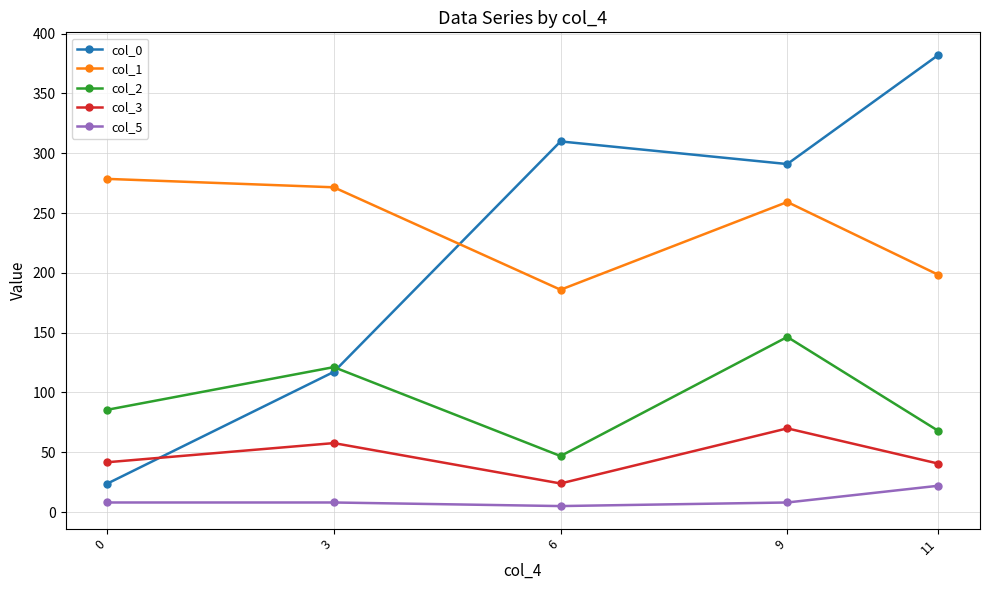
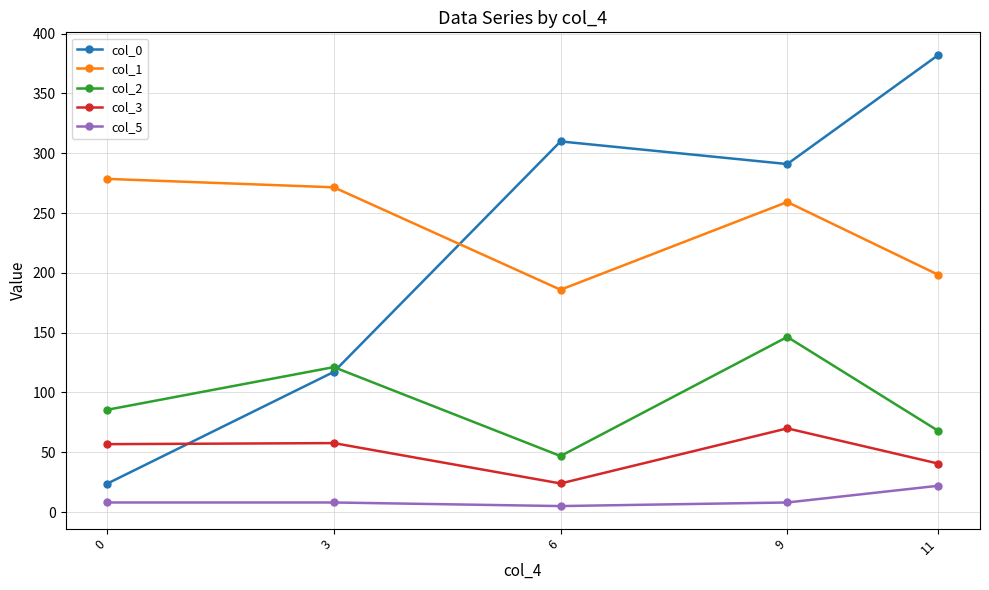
  {
    "col_0": {
      "0": 24,
      "3": 117,
      "6": 310,
      "9": 291,
      "11": 382
    },
    "col_1": {
      "0": 279,
      "3": 272,
      "6": 186,
      "9": 259,
      "11": 198
    },
    "col_2": {
      "0": 85,
      "3": 121,
      "6": 47,
      "9": 146,
      "11": 68
    },
    "col_3": {
-     "0": 42,
+     "0": 57,
      "3": 58,
      "6": 24,
      "9": 70,
      "11": 40
    },
    "col_5": {
      "0": 8,
      "3": 8,
      "6": 5,
      "9": 8,
      "11": 22
    }
  }
